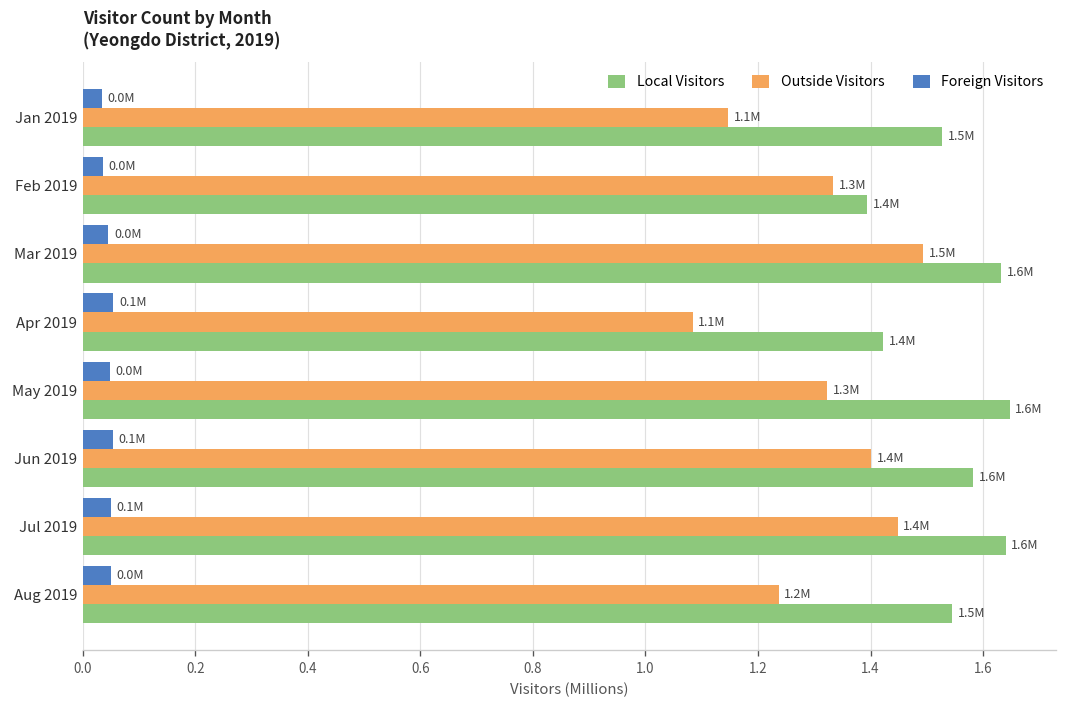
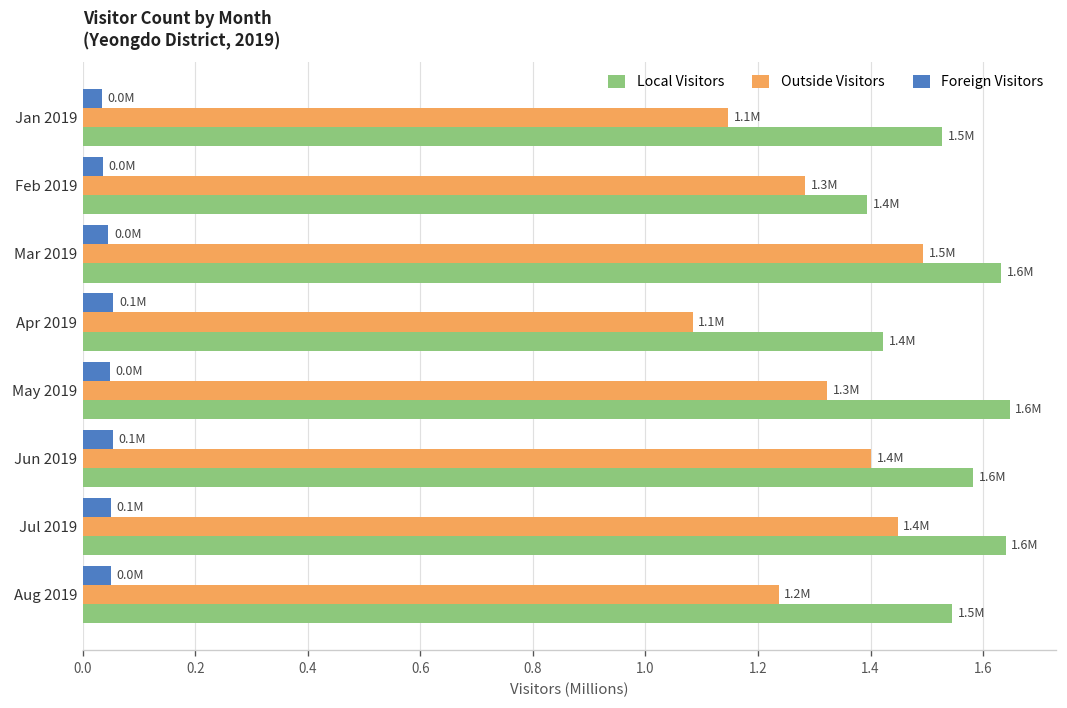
  {
    "Local Visitors": {
      "Jan 2019": "1.5M",
      "Feb 2019": "1.4M",
      "Mar 2019": "1.6M",
      "Apr 2019": "1.4M",
      "May 2019": "1.6M",
      "Jun 2019": "1.6M",
      "Jul 2019": "1.6M",
      "Aug 2019": "1.5M"
    },
    "Outside Visitors": {
-     "Feb 2019": "1.33"
+     "Feb 2019": "1.28"
    },
    "Foreign Visitors": {
      "Jan 2019": "0.0M",
      "Feb 2019": "0.0M",
      "Mar 2019": "0.0M",
      "Apr 2019": "0.1M",
      "May 2019": "0.0M",
      "Jun 2019": "0.1M",
      "Jul 2019": "0.1M",
      "Aug 2019": "0.0M"
    }
  }
